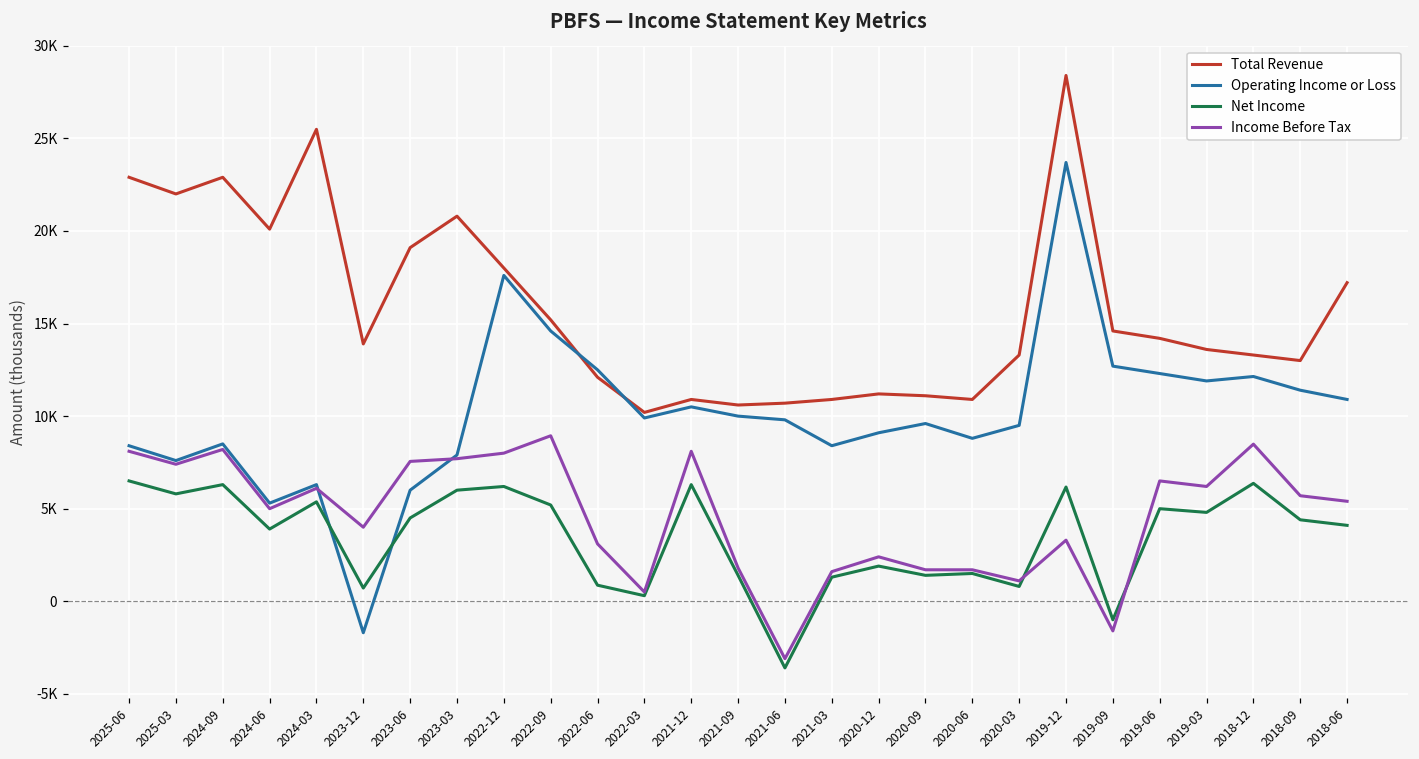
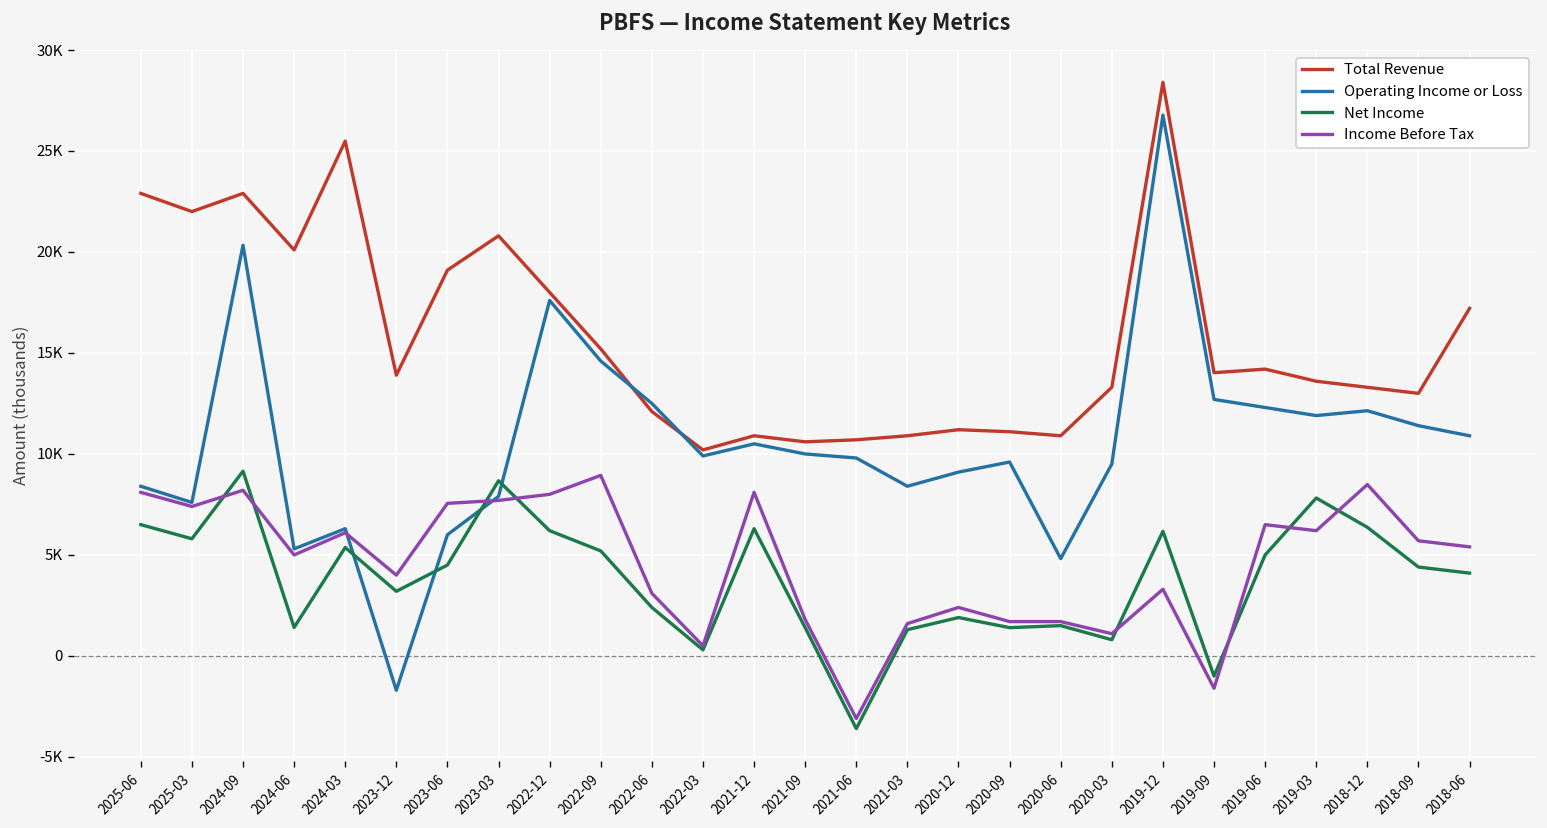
  {
    "Total Revenue": {
      "2025-06": 22900,
      "2025-03": 22000,
      "2024-09": 22900,
      "2024-06": 20100,
      "2024-03": 25500,
      "2023-12": 13900,
      "2023-06": 19100,
      "2023-03": 20800,
      "2022-12": 18000,
      "2022-09": 15200,
      "2022-06": 12100,
      "2022-03": 10200,
      "2021-12": 10900,
      "2021-09": 10600,
      "2021-06": 10700,
      "2021-03": 10900,
      "2020-12": 11200,
      "2020-09": 11100,
      "2020-06": 10900,
      "2020-03": 13300,
      "2019-12": 28400,
-     "2019-09": 14600,
+     "2019-09": 14000,
      "2019-06": 14200,
      "2019-03": 13600,
      "2018-12": 13300,
      "2018-09": 13000,
      "2018-06": 17200
    },
    "Operating Income or Loss": {
      "2025-06": 8400,
      "2025-03": 7600,
-     "2024-09": 8500,
+     "2024-09": 20300,
      "2024-06": 5300,
      "2024-03": 6300,
      "2023-12": -1700,
      "2023-06": 6000,
      "2023-03": 7900,
      "2022-12": 17600,
      "2022-09": 14600,
      "2022-06": 12500,
      "2022-03": 9900,
      "2021-12": 10500,
      "2021-09": 10000,
      "2021-06": 9800,
      "2021-03": 8400,
      "2020-12": 9100,
      "2020-09": 9600,
-     "2020-06": 8800,
+     "2020-06": 4800,
      "2020-03": 9500,
-     "2019-12": 23700,
+     "2019-12": 26800,
      "2019-09": 12700,
      "2019-06": 12300,
      "2019-03": 11900,
      "2018-12": 12100,
      "2018-09": 11400,
      "2018-06": 10900
    },
    "Net Income": {
      "2025-06": 6500,
      "2025-03": 5800,
-     "2024-09": 6300,
-     "2024-06": 3900,
+     "2024-09": 9200,
+     "2024-06": 1400,
      "2024-03": 5400,
-     "2023-12": 700,
+     "2023-12": 3200,
      "2023-06": 4500,
-     "2023-03": 6000,
+     "2023-03": 8700,
      "2022-12": 6200,
      "2022-09": 5200,
-     "2022-06": 900,
+     "2022-06": 2400,
      "2022-03": 300,
      "2021-12": 6300,
      "2021-09": 1400,
      "2021-06": -3600,
      "2021-03": 1300,
      "2020-12": 1900,
      "2020-09": 1400,
      "2020-06": 1500,
      "2020-03": 800,
      "2019-12": 6200,
      "2019-09": -1000,
      "2019-06": 5000,
-     "2019-03": 4800,
+     "2019-03": 7800,
      "2018-12": 6400,
      "2018-09": 4400,
      "2018-06": 4100
    },
    "Income Before Tax": {
      "2025-06": 8100,
      "2025-03": 7400,
      "2024-09": 8200,
      "2024-06": 5000,
      "2024-03": 6100,
      "2023-12": 4000,
      "2023-06": 7600,
      "2023-03": 7700,
      "2022-12": 8000,
      "2022-09": 8900,
      "2022-06": 3100,
      "2022-03": 500,
      "2021-12": 8100,
      "2021-09": 1800,
      "2021-06": -3100,
      "2021-03": 1600,
      "2020-12": 2400,
      "2020-09": 1700,
      "2020-06": 1700,
      "2020-03": 1100,
      "2019-12": 3300,
      "2019-09": -1600,
      "2019-06": 6500,
      "2019-03": 6200,
      "2018-12": 8500,
      "2018-09": 5700,
      "2018-06": 5400
    }
  }
